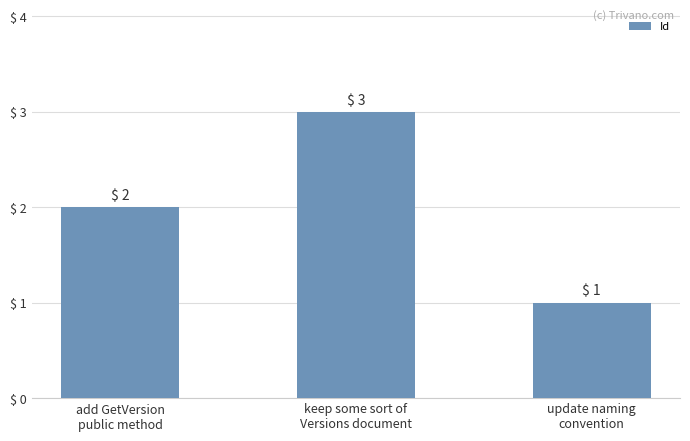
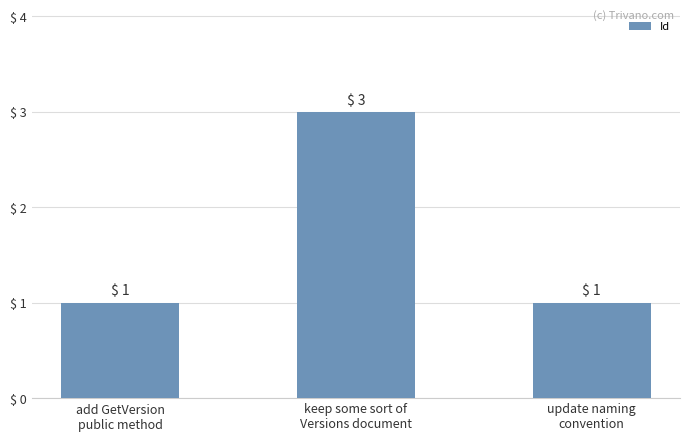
  {
-   "add GetVersion public method": 2,
+   "add GetVersion public method": 1,
    "keep some sort of Versions document": 3,
    "update naming convention": 1
  }
